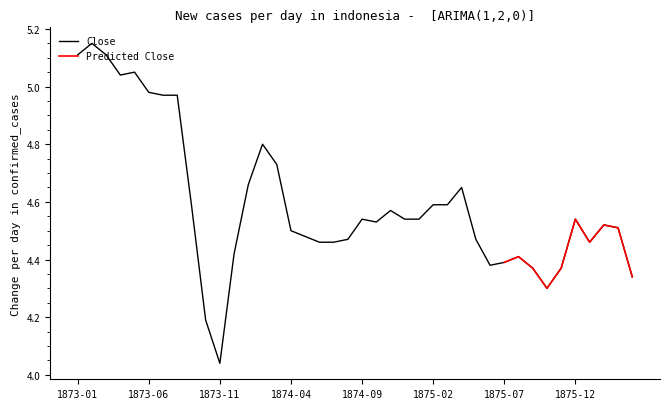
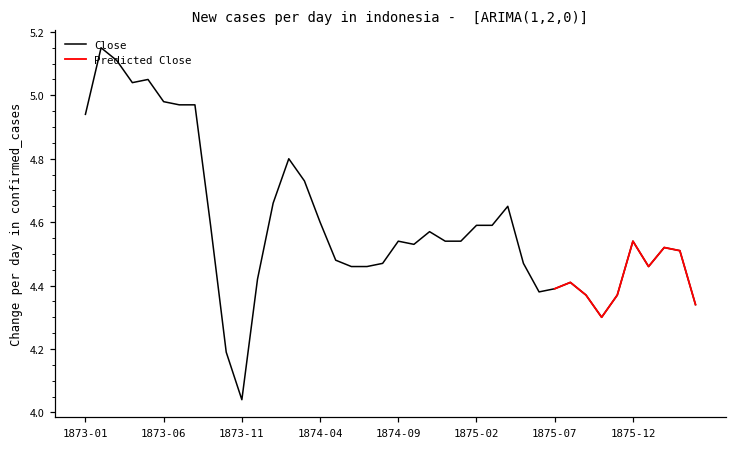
  {
    "Close": {
-     "1873-01": 5.11,
+     "1873-01": 4.94,
      "1873-06": 4.98,
      "1873-11": 4.04,
-     "1874-04": 4.5,
+     "1874-04": 4.6,
      "1874-09": 4.54,
      "1875-02": 4.59
    }
  }
